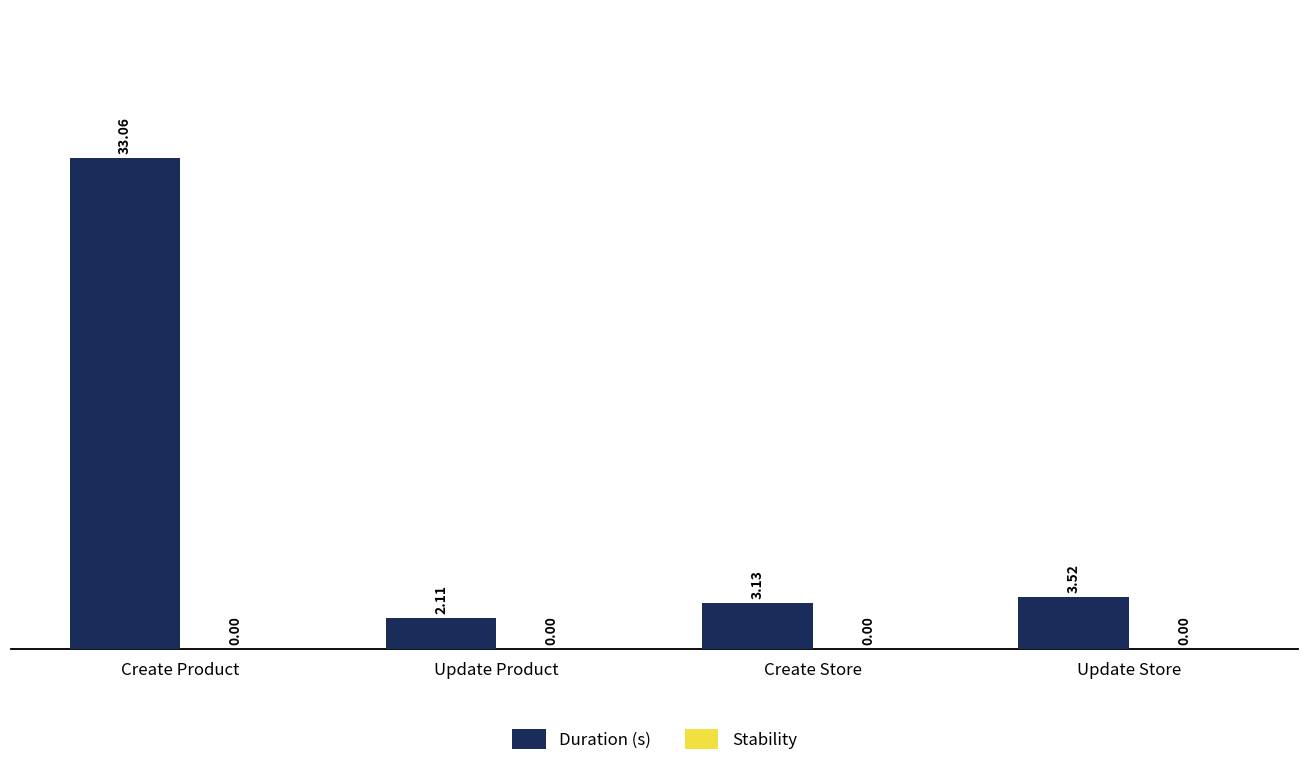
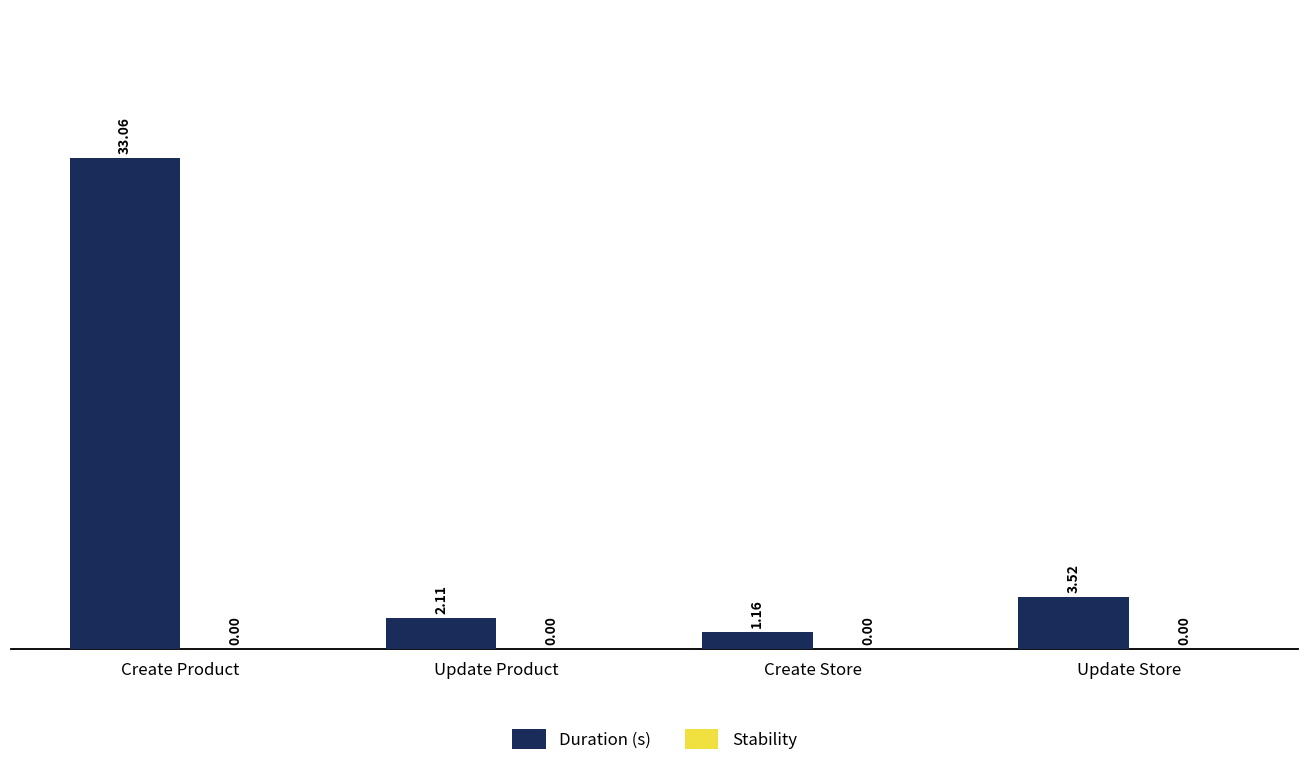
  {
    "Duration (s)": {
      "Create Product": 33.06,
      "Update Product": 2.11,
-     "Create Store": 3.13,
+     "Create Store": 1.16,
      "Update Store": 3.52
    },
    "Stability": {
      "Create Product": 0.00,
      "Update Product": 0.00,
      "Create Store": 0.00,
      "Update Store": 0.00
    }
  }
